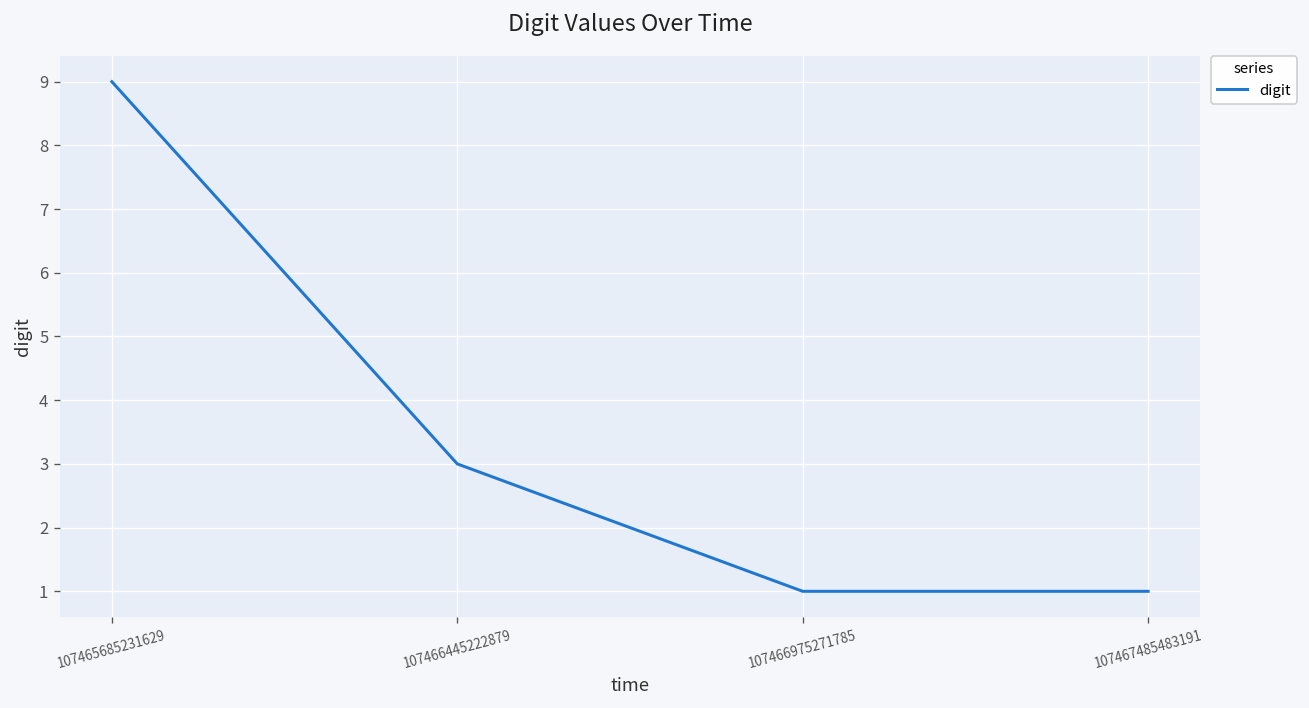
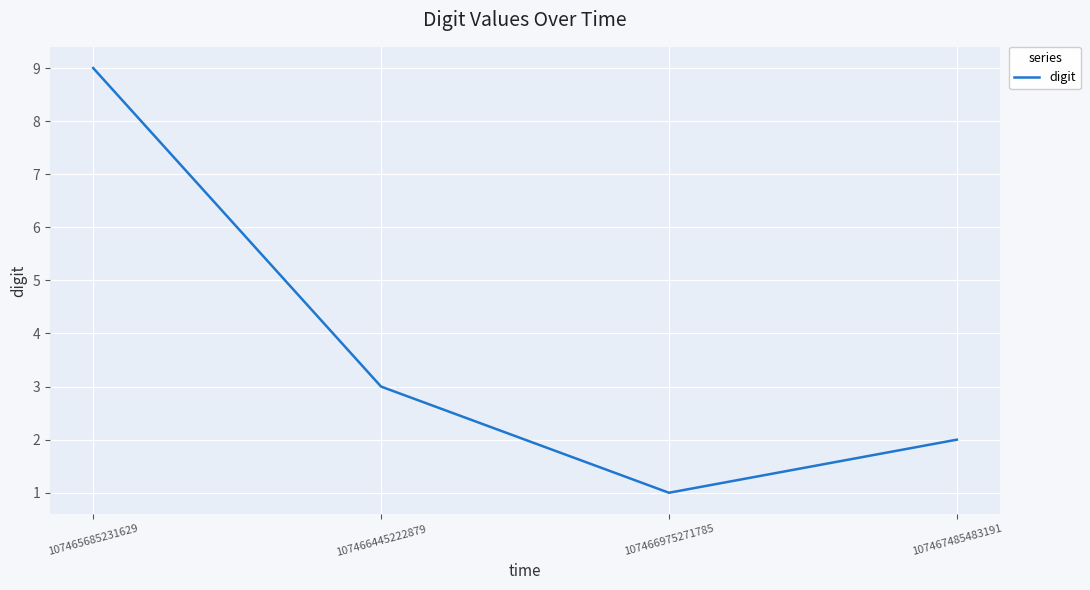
  {
    "107465685231629": 9,
    "107466445222879": 3,
    "107466975271785": 1,
-   "107467485483191": 1
+   "107467485483191": 2
  }
